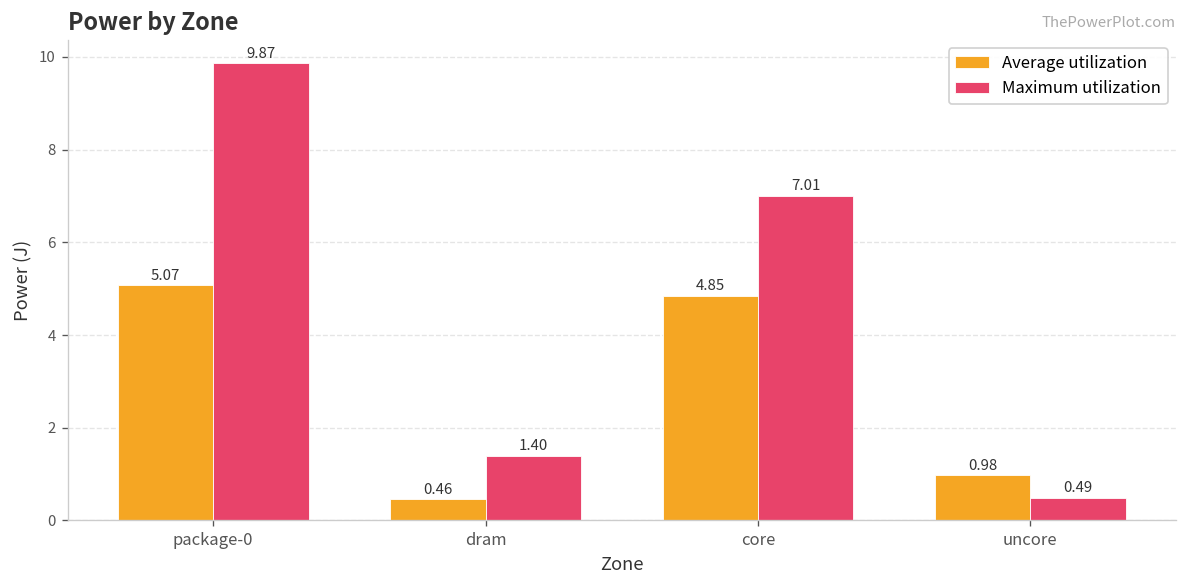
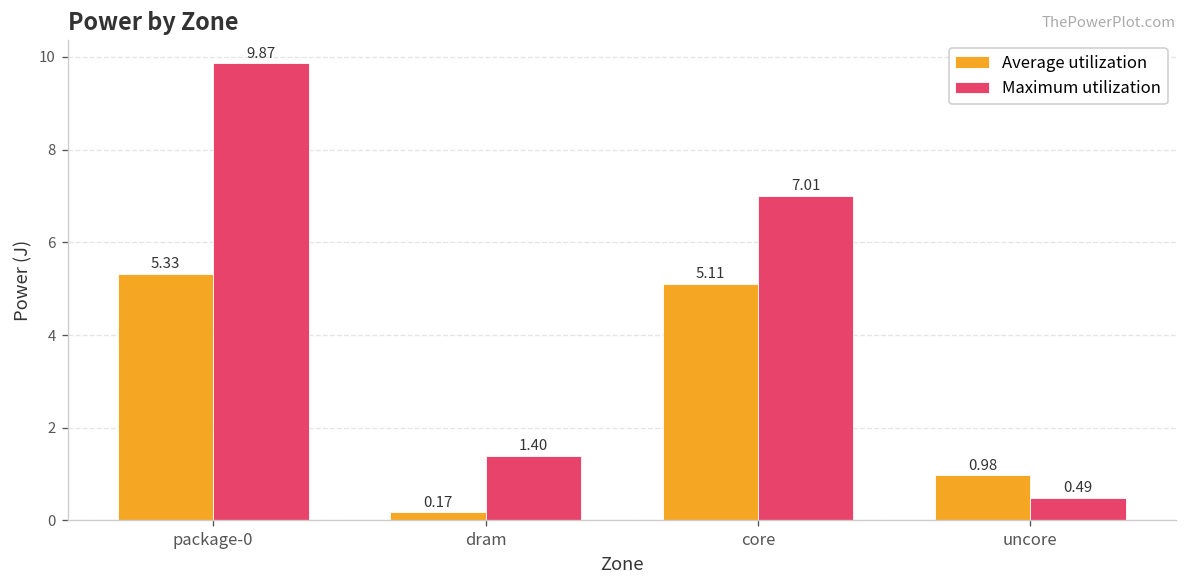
  {
    "Average utilization": {
-     "package-0": 5.07,
-     "dram": 0.46,
-     "core": 4.85,
+     "package-0": 5.33,
+     "dram": 0.17,
+     "core": 5.11,
      "uncore": 0.98
    },
    "Maximum utilization": {
      "package-0": 9.87,
      "dram": 1.40,
      "core": 7.01,
      "uncore": 0.49
    }
  }
